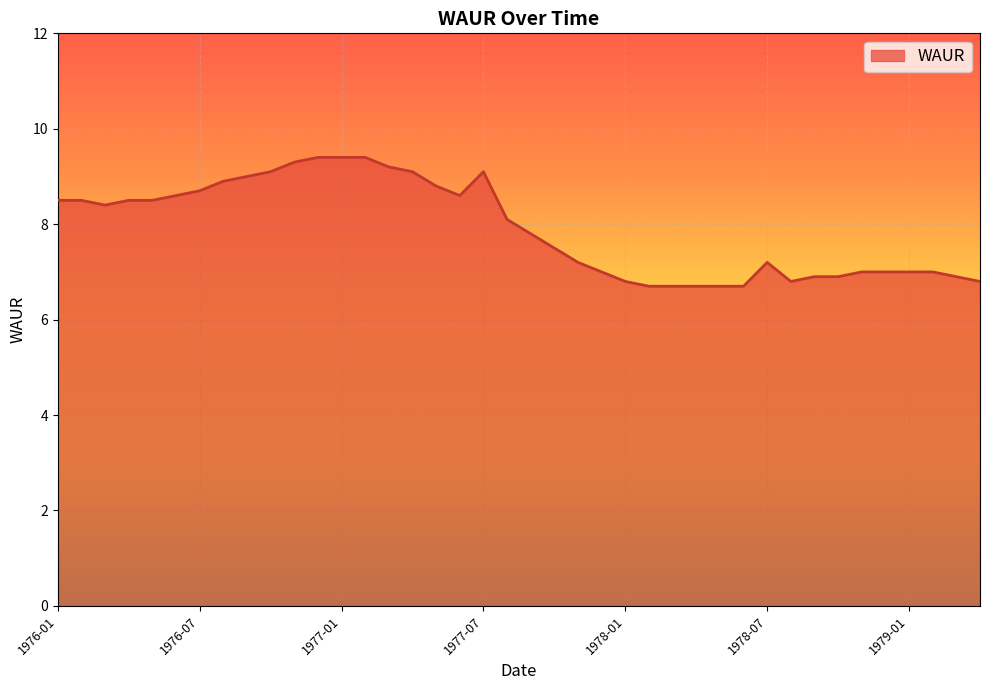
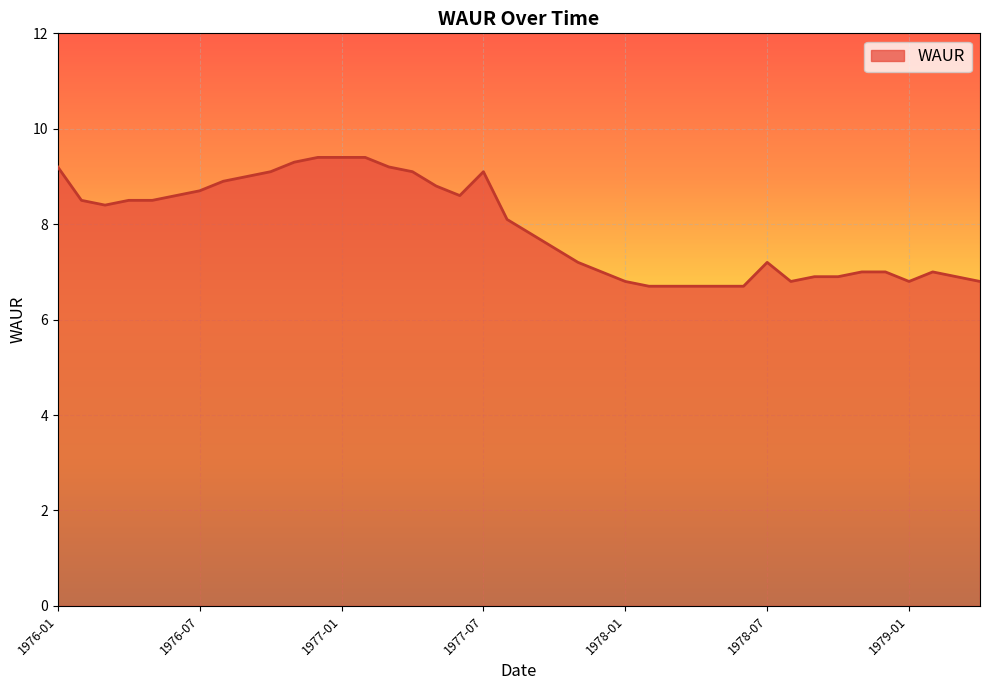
  {
-   "1976-01": 8.5,
+   "1976-01": 9.2,
    "1976-07": 8.7,
    "1977-01": 9.4,
    "1977-07": 9.1,
    "1978-01": 6.8,
    "1978-07": 7.2,
-   "1979-01": 7.0
+   "1979-01": 6.8
  }
